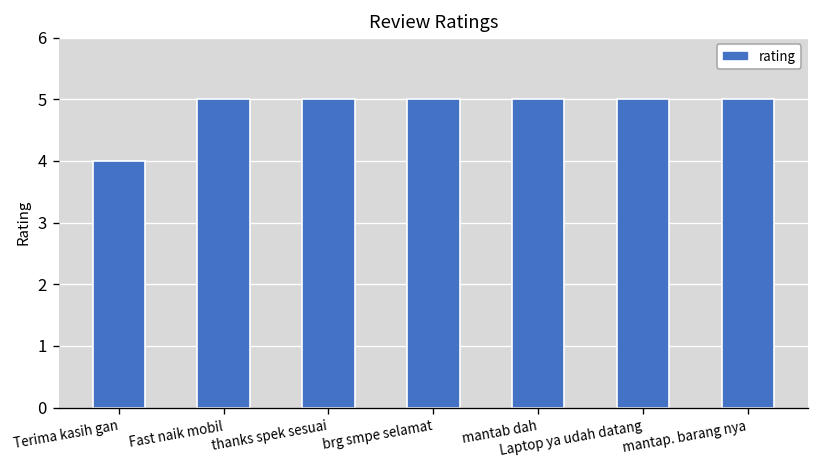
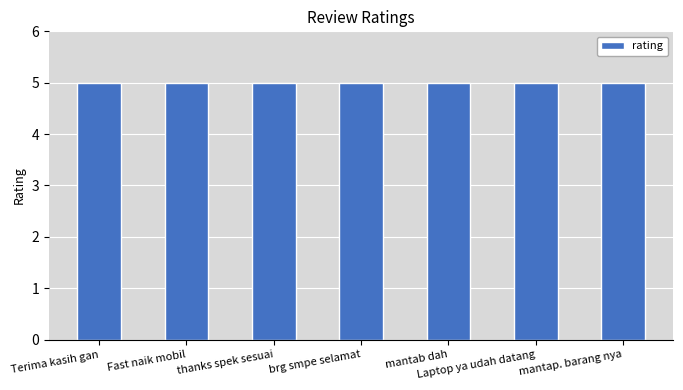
  {
-   "Terima kasih gan": 4,
+   "Terima kasih gan": 5,
    "Fast naik mobil": 5,
    "thanks spek sesuai": 5,
    "brg smpe selamat": 5,
    "mantab dah": 5,
    "Laptop ya udah datang": 5,
    "mantap. barang nya": 5
  }
